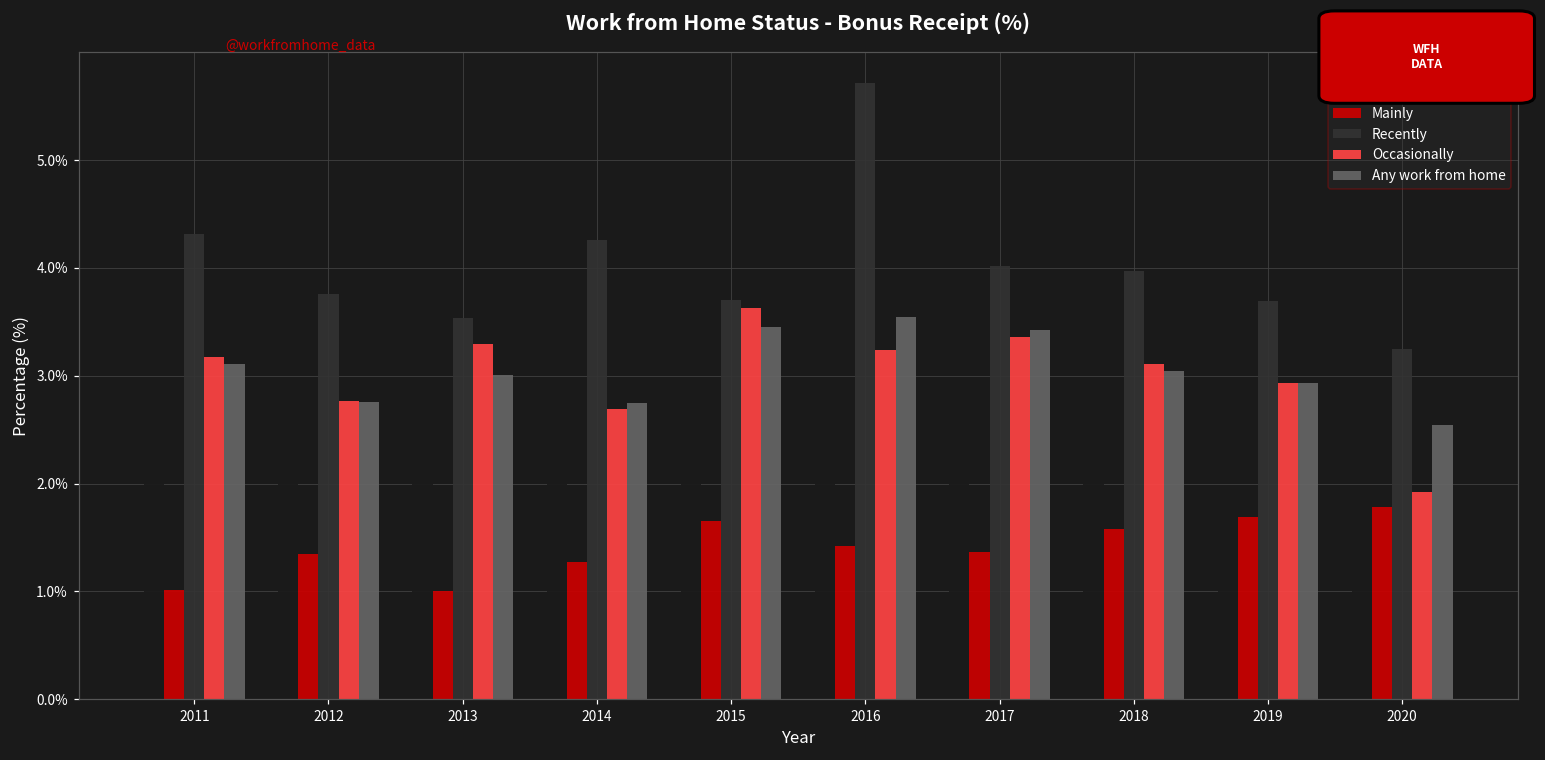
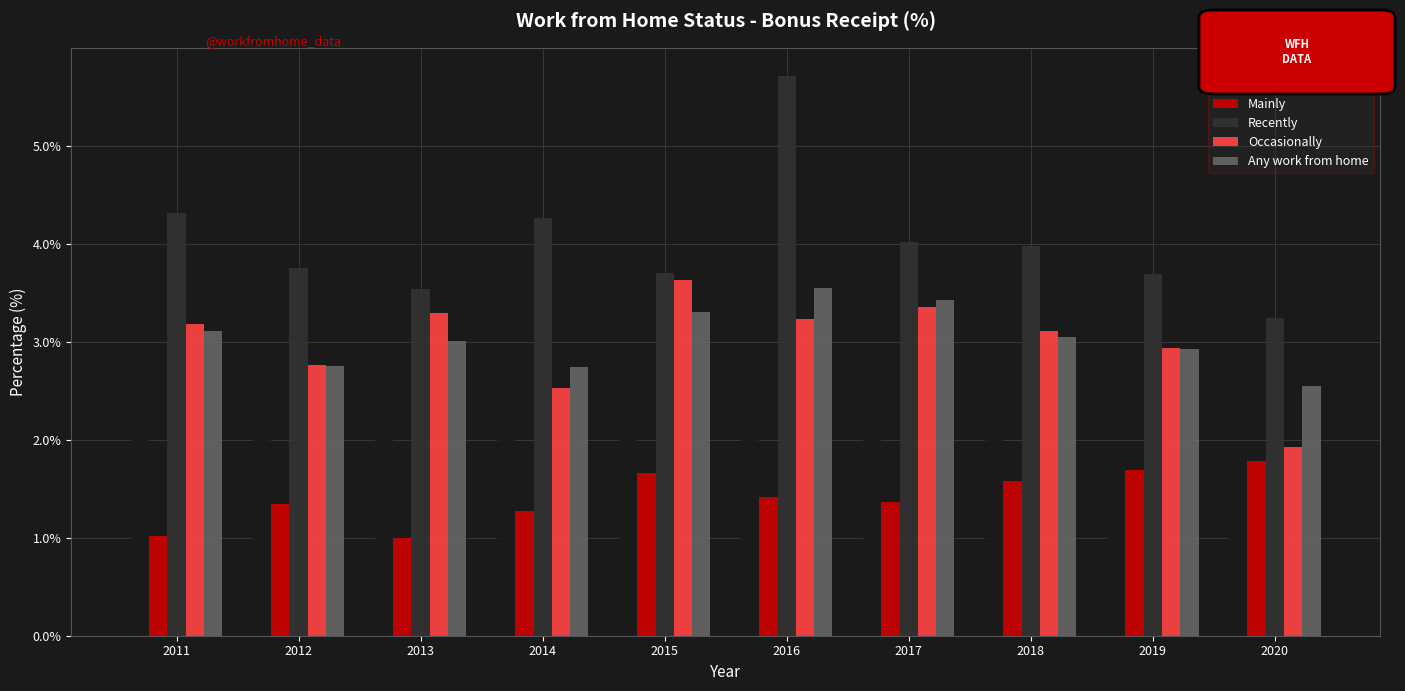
  {
    "Mainly": {
      "2011": "1.0%",
      "2012": "1.3%",
      "2013": "1.0%",
      "2014": "1.3%",
      "2015": "1.7%",
      "2016": "1.4%",
      "2017": "1.4%",
      "2018": "1.6%",
      "2019": "1.7%",
      "2020": "1.8%"
    },
    "Occasionally": {
      "2011": "3.2%",
      "2012": "2.8%",
      "2013": "3.3%",
-     "2014": "2.7%",
+     "2014": "2.5%",
      "2015": "3.6%",
      "2016": "3.2%",
      "2017": "3.4%",
      "2018": "3.1%",
      "2019": "2.9%",
      "2020": "1.9%"
    },
    "Any work from home": {
      "2011": "3.1%",
      "2012": "2.8%",
      "2013": "3.0%",
      "2014": "2.7%",
-     "2015": "3.4%",
+     "2015": "3.3%",
      "2016": "3.5%",
      "2017": "3.4%",
      "2018": "3.0%",
      "2019": "2.9%",
      "2020": "2.5%"
    }
  }
